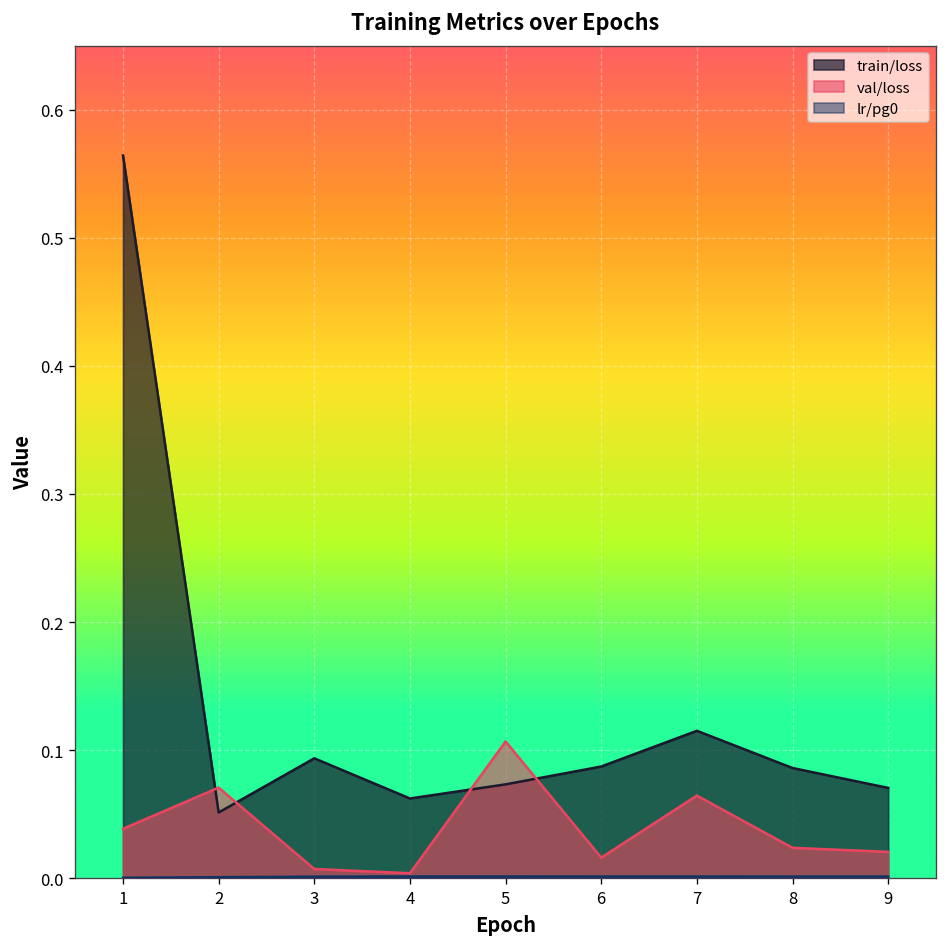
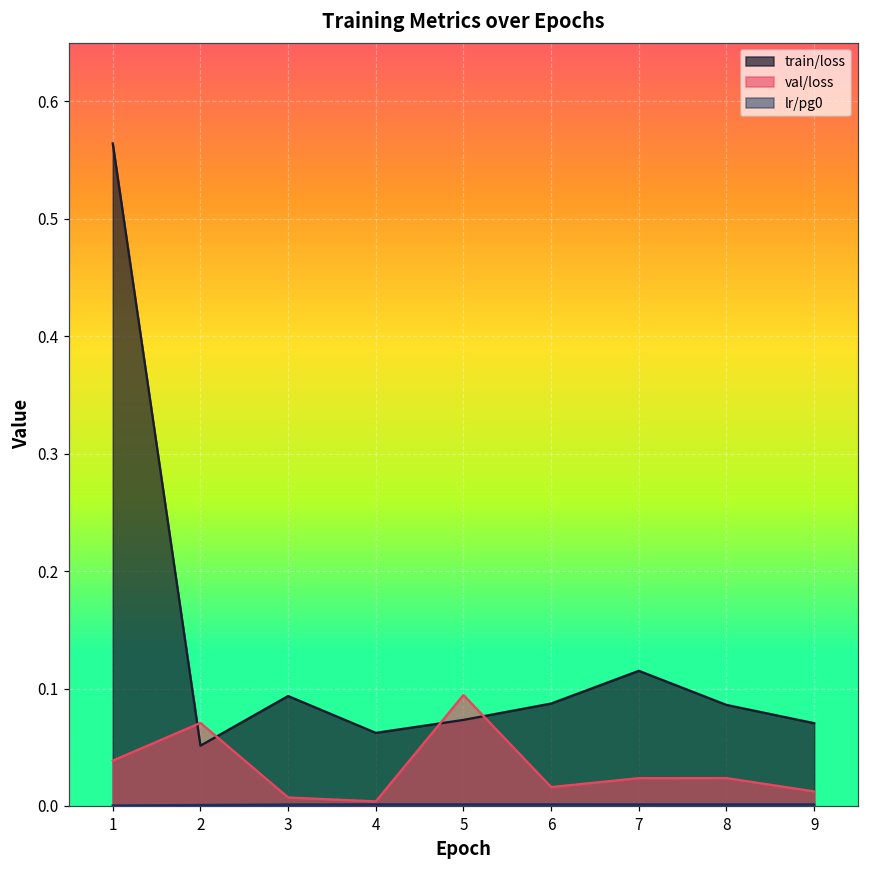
  {
    "val/loss": {
      "1": 0.039,
      "2": 0.071,
      "3": 0.007,
      "4": 0.004,
-     "5": 0.107,
+     "5": 0.095,
      "6": 0.016,
-     "7": 0.065,
+     "7": 0.024,
      "8": 0.024,
-     "9": 0.021
+     "9": 0.012
    }
  }
